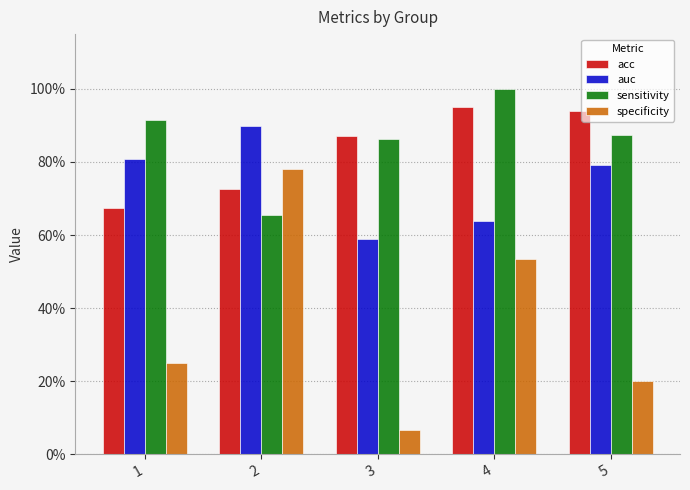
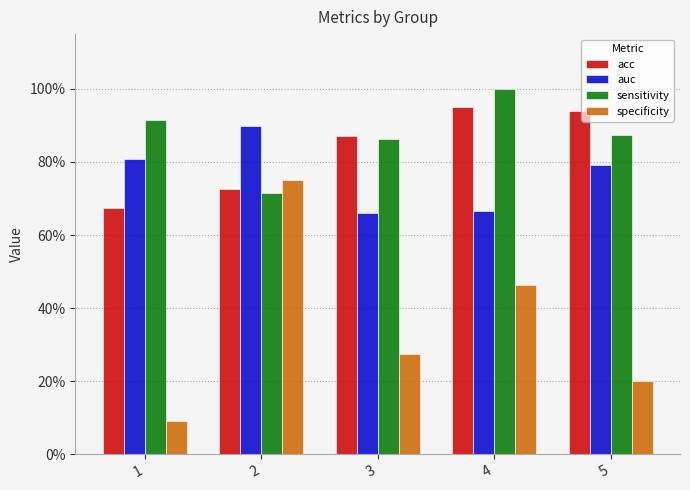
  {
    "acc": {
      "1": "67%",
      "2": "73%",
      "3": "87%",
      "4": "95%",
      "5": "94%"
    },
    "auc": {
      "1": "81%",
      "2": "90%",
-     "3": "59%",
-     "4": "64%",
+     "3": "66%",
+     "4": "67%",
      "5": "79%"
    },
    "sensitivity": {
      "1": "91%",
-     "2": "65%",
+     "2": "71%",
      "3": "86%",
      "4": "100%",
      "5": "88%"
    },
    "specificity": {
-     "1": "25%",
-     "2": "78%",
-     "3": "7%",
-     "4": "53%",
+     "1": "9%",
+     "2": "75%",
+     "3": "27%",
+     "4": "46%",
      "5": "20%"
    }
  }
